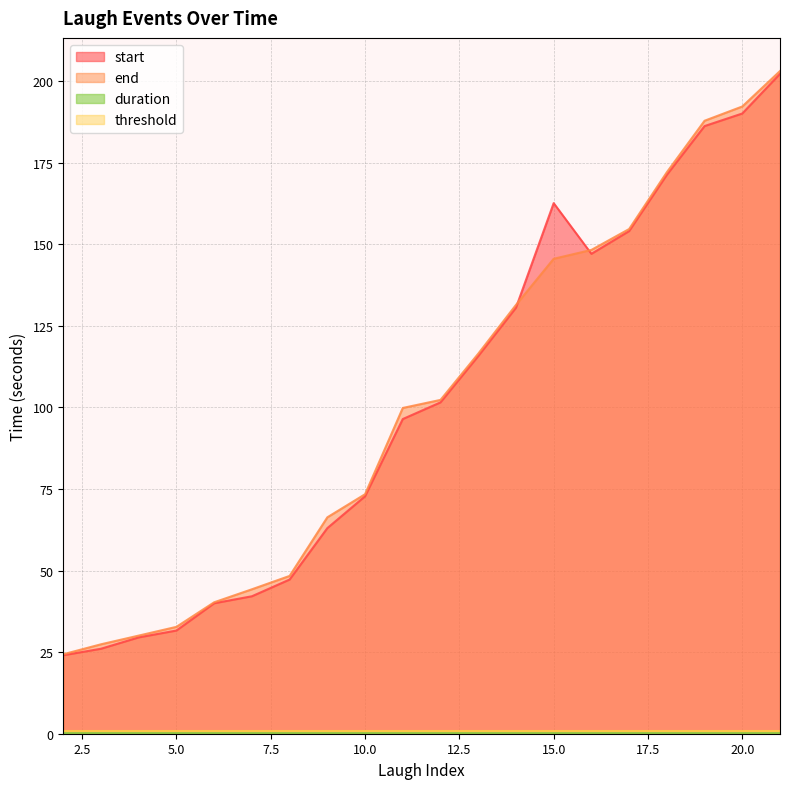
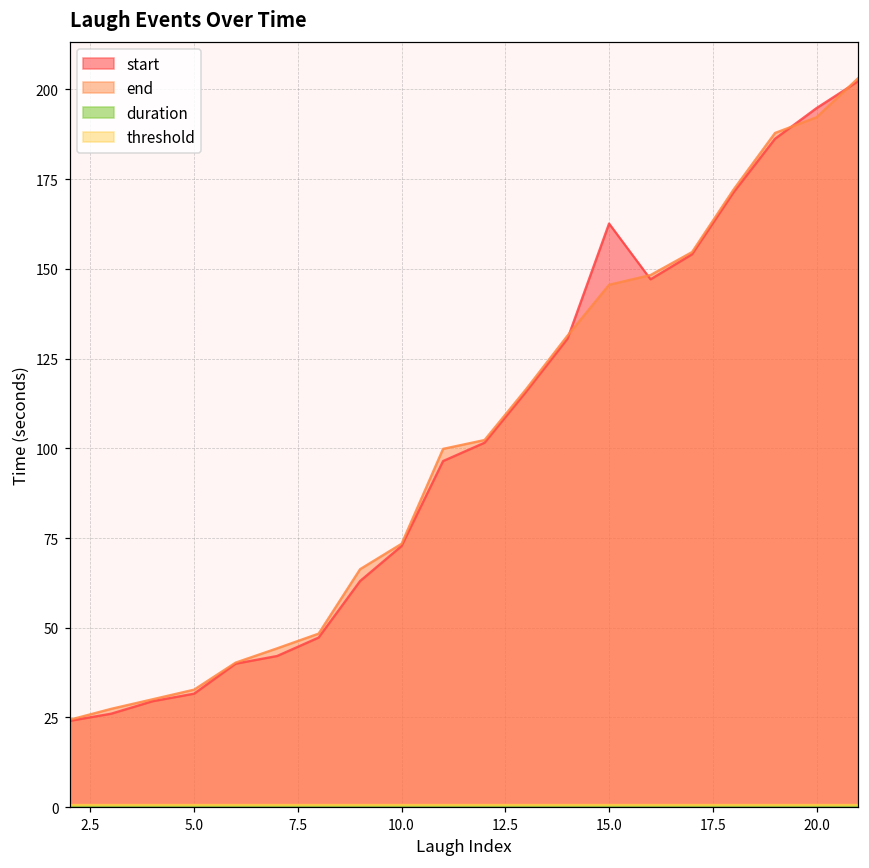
  {
    "start": {
      "5.0": 32,
      "15.0": 163,
-     "20.0": 190
+     "20.0": 195
    }
  }
